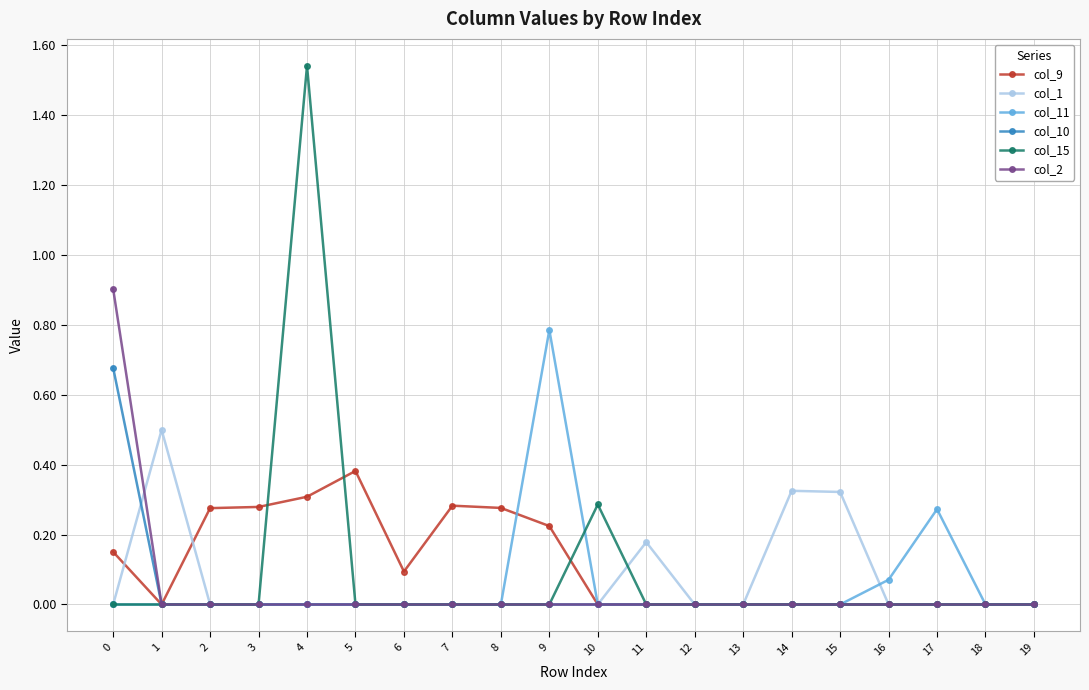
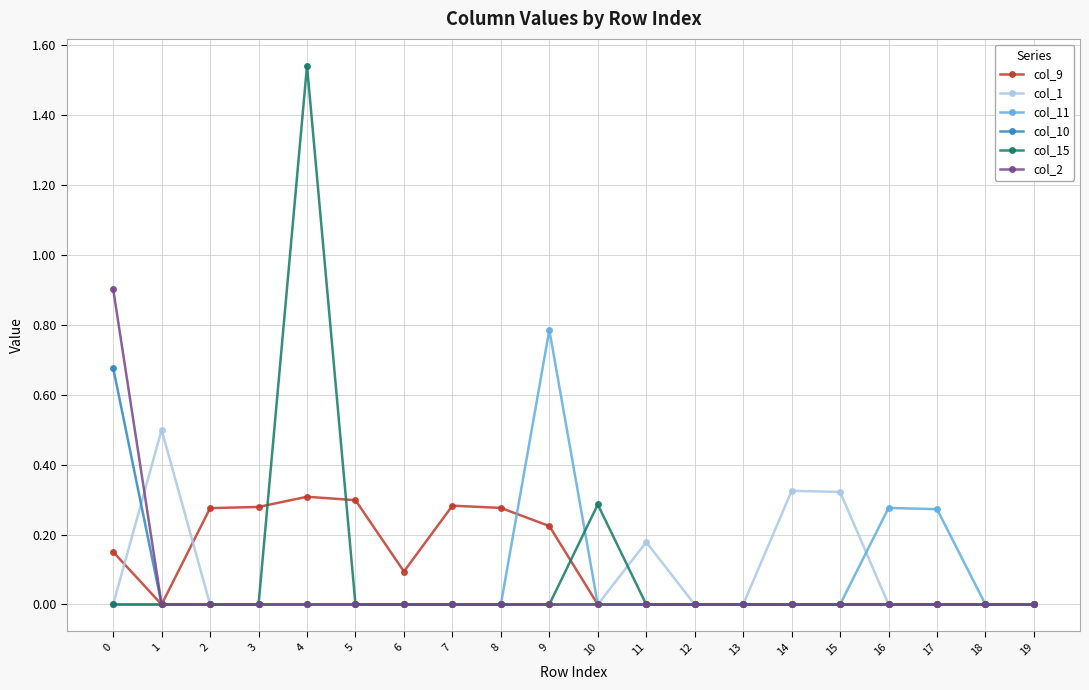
  {
    "col_9": {
      "0": 0.15,
      "2": 0.28,
      "3": 0.28,
      "4": 0.31,
-     "5": 0.38,
+     "5": 0.30,
      "6": 0.09,
      "7": 0.28,
      "8": 0.28,
      "9": 0.22
    },
    "col_1": {
      "1": 0.50,
      "11": 0.18,
      "14": 0.33,
      "15": 0.32
    },
    "col_11": {
      "9": 0.79,
-     "16": 0.07,
+     "16": 0.28,
      "17": 0.27
    },
    "col_10": {
      "0": 0.68
    },
    "col_15": {
      "4": 1.54,
      "10": 0.29
    },
    "col_2": {
      "0": 0.90
    }
  }
